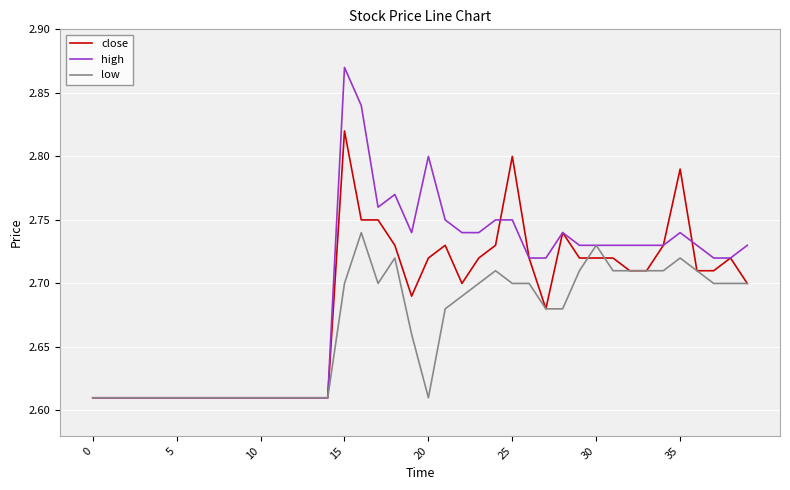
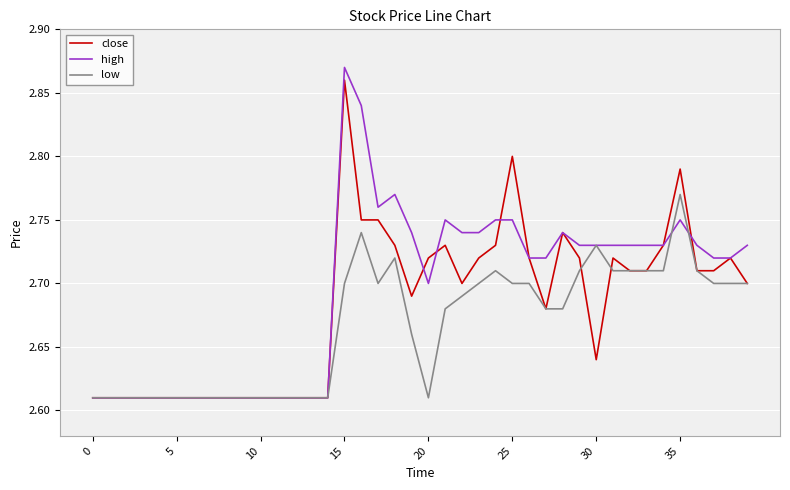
  {
    "close": {
-     "15": 2.82,
+     "15": 2.86,
      "20": 2.72,
      "25": 2.80,
-     "30": 2.72,
+     "30": 2.64,
      "35": 2.79
    },
    "high": {
      "15": 2.87,
-     "20": 2.8,
+     "20": 2.7,
      "25": 2.75,
-     "35": 2.74
+     "35": 2.75
    },
    "low": {
      "15": 2.70,
      "20": 2.61,
      "25": 2.70,
-     "35": 2.72
+     "35": 2.77
    }
  }
